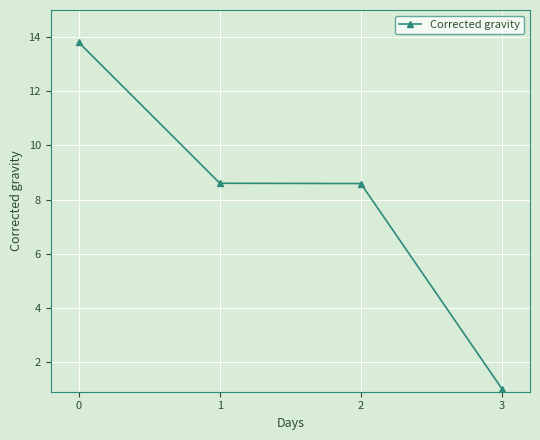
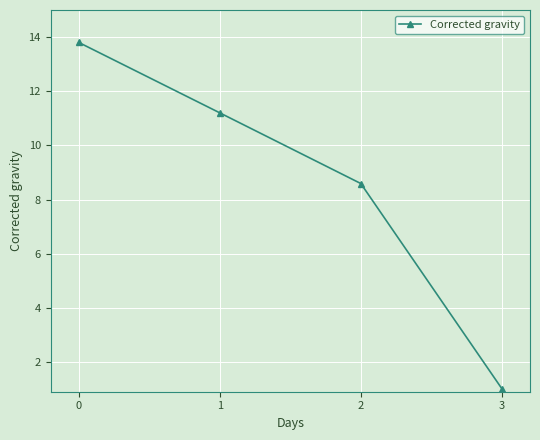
  {
    "0": 13.8,
-   "1": 8.6,
+   "1": 11.2,
    "2": 8.6,
    "3": 1.0
  }
